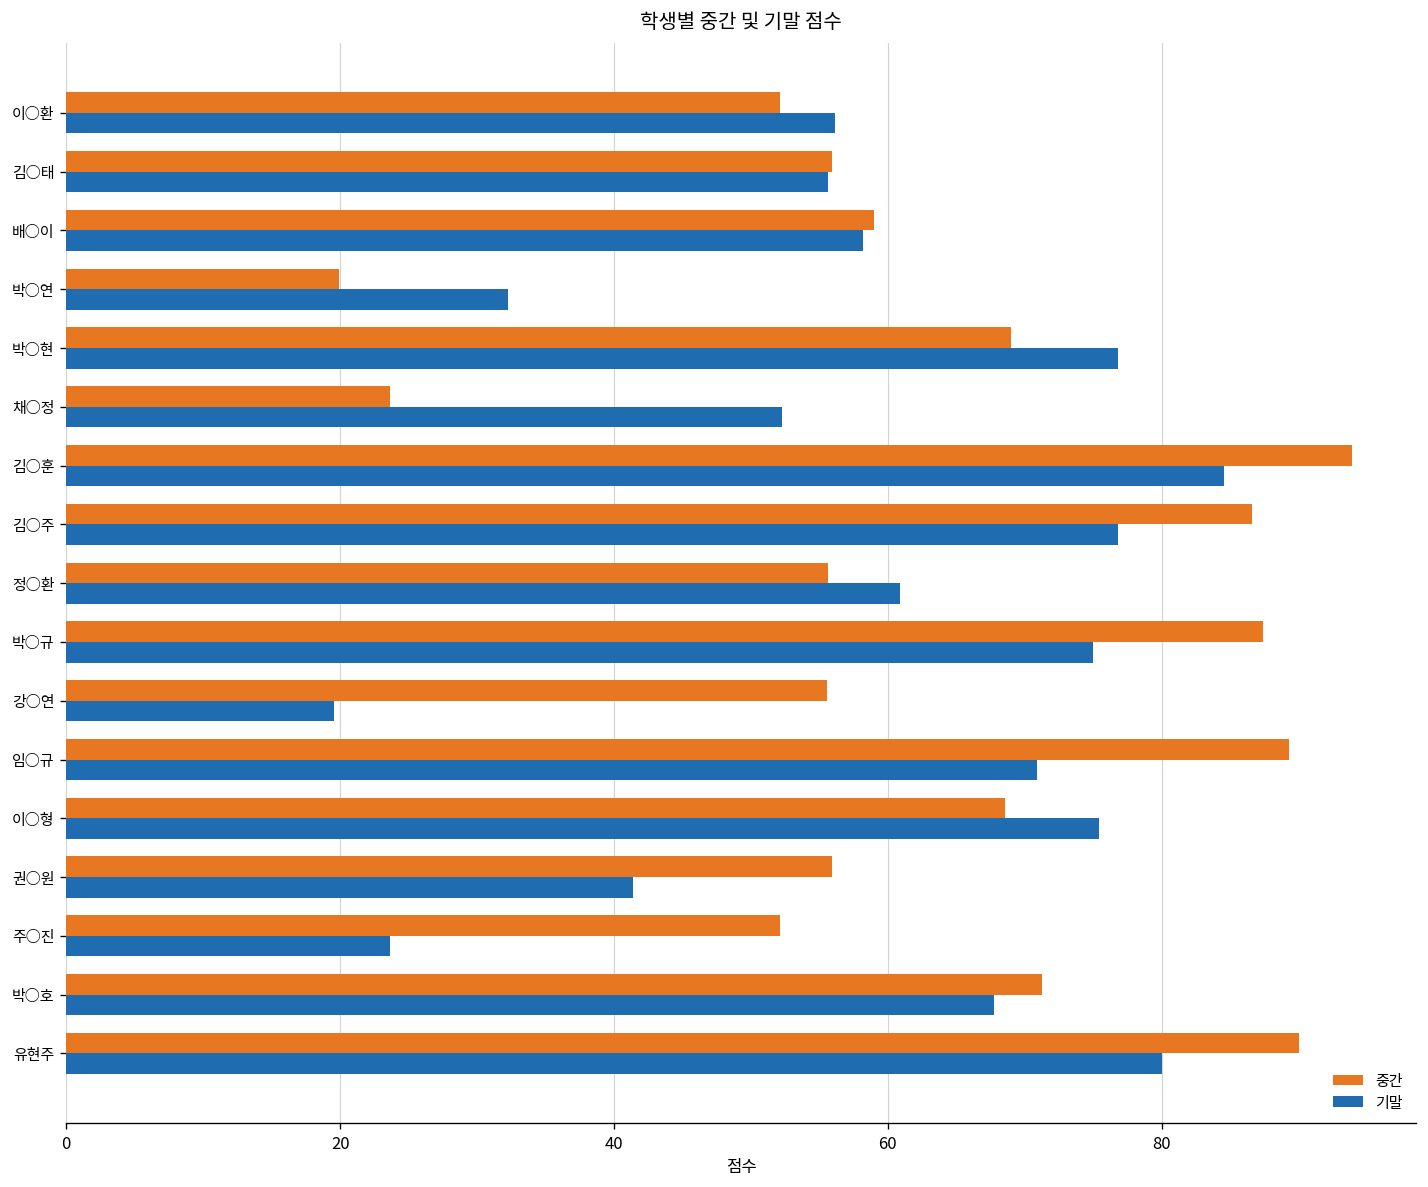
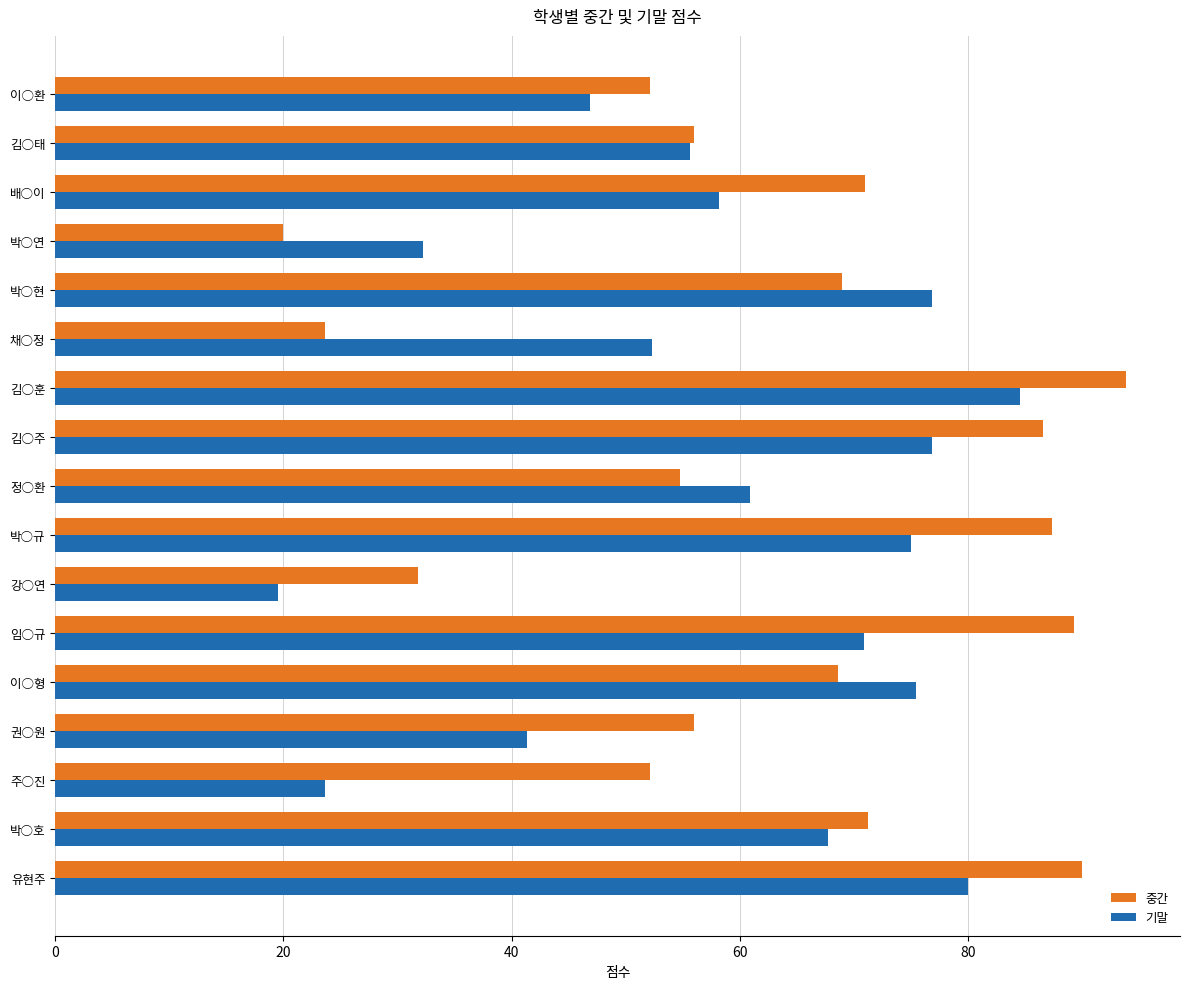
  {
    "중간": {
      "이○환": 52.1,
      "김○태": 55.9,
-     "배○이": 59,
+     "배○이": 71,
      "박○연": 19.9,
      "박○현": 69.0,
      "채○정": 23.7,
      "김○훈": 93.9,
      "김○주": 86.6,
-     "정○환": 55.7,
+     "정○환": 54.8,
      "박○규": 87.4,
-     "강○연": 55.6,
+     "강○연": 31.8,
      "임○규": 89.3,
      "이○형": 68.6,
      "권○원": 55.9,
      "주○진": 52.1,
      "박○호": 71.3,
      "유현주": 90.0
    },
    "기말": {
-     "이○환": 56.1,
+     "이○환": 46.8,
      "김○태": 55.6,
      "배○이": 58.2,
      "박○연": 32.3,
      "박○현": 76.8,
      "채○정": 52.3,
      "김○훈": 84.6,
      "김○주": 76.8,
      "정○환": 60.9,
      "박○규": 75.0,
      "강○연": 19.6,
      "임○규": 70.9,
      "이○형": 75.5,
      "권○원": 41.4,
      "주○진": 23.6,
      "박○호": 67.7,
      "유현주": 80.0
    }
  }
